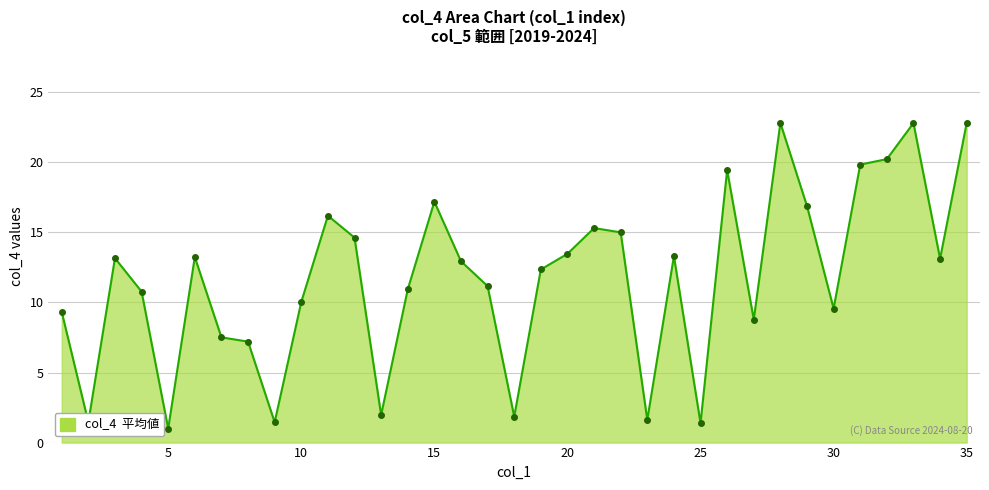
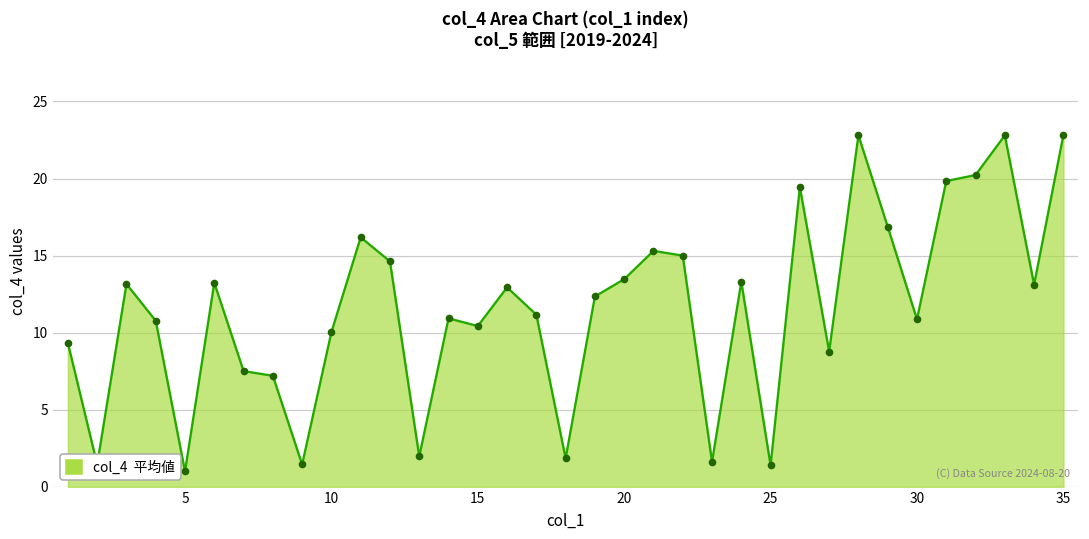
  {
    "5": 1.0,
    "10": 10.0,
-   "15": 17.2,
+   "15": 10.4,
    "20": 13.5,
    "25": 1.4,
-   "30": 9.6,
+   "30": 10.9,
    "35": 22.8
  }
